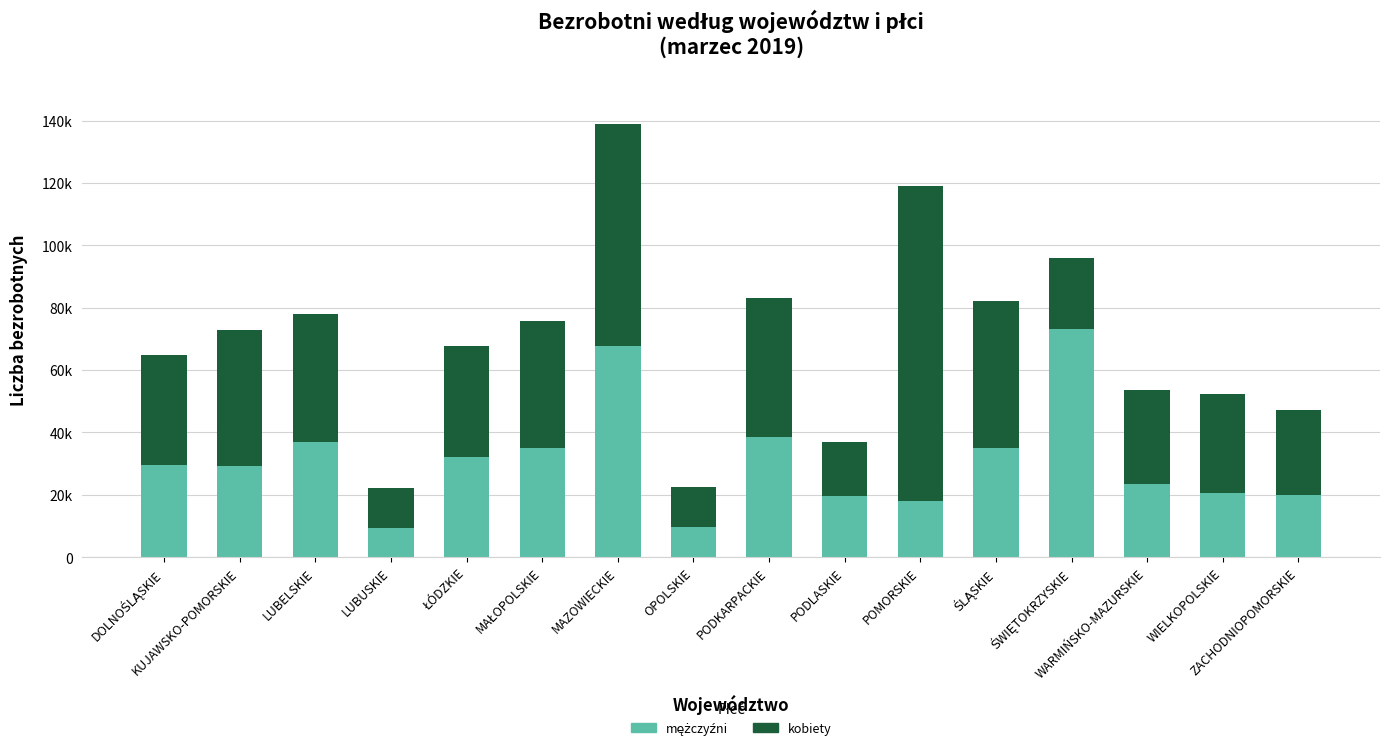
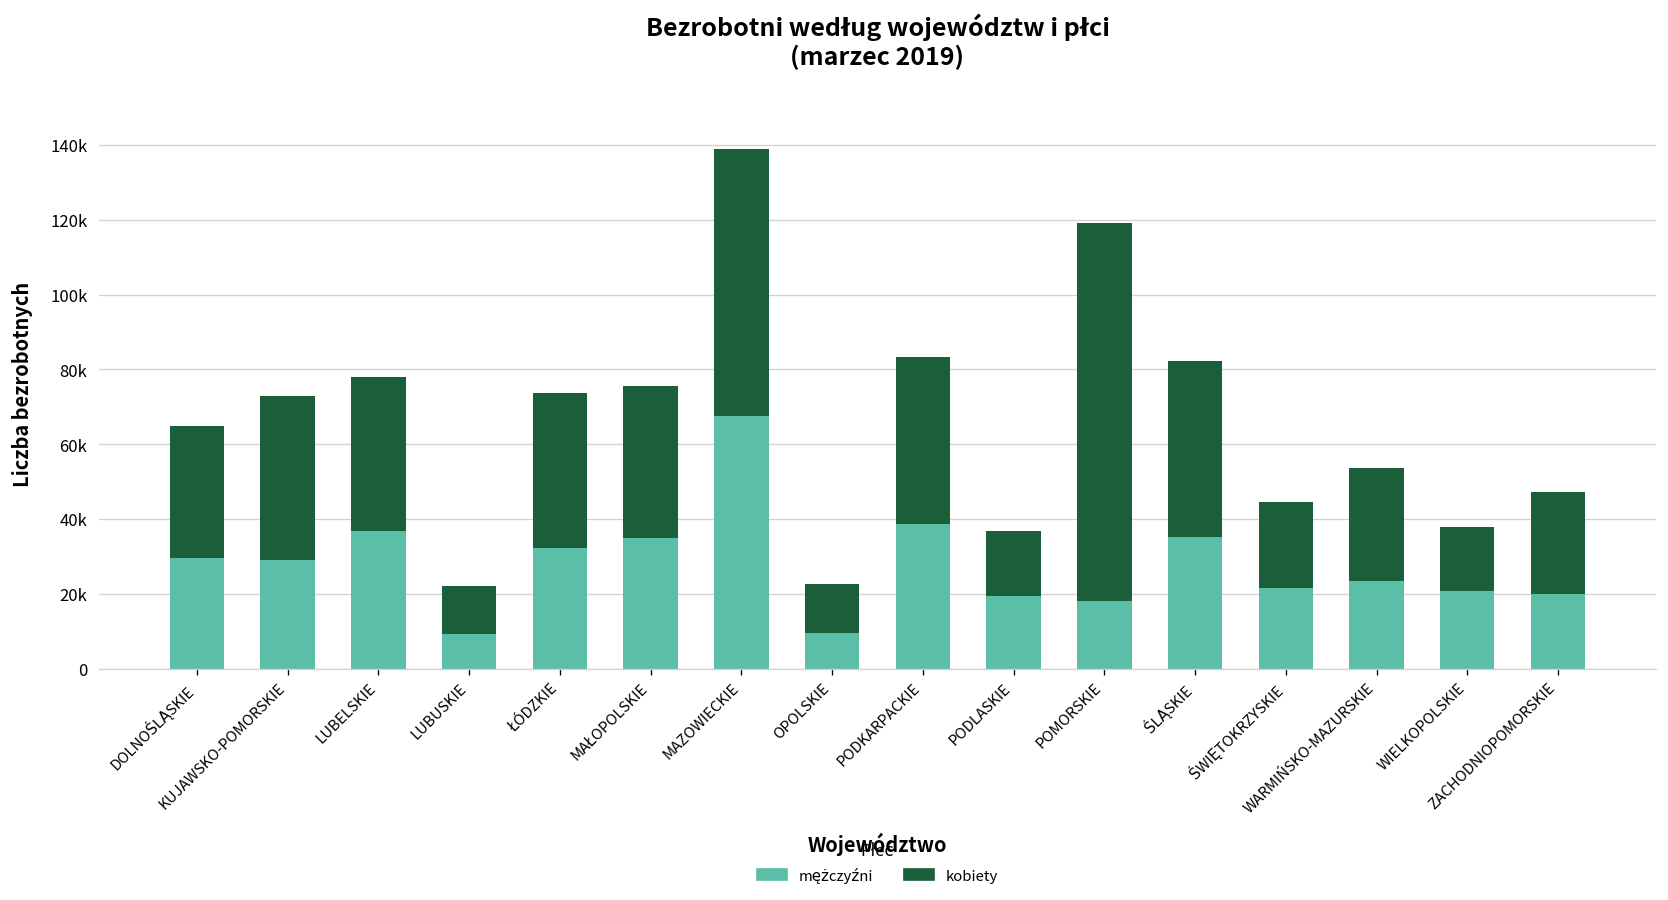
  {
    "mężczyźni": {
      "DOLNOŚLĄSKIE": 30000,
      "KUJAWSKO-POMORSKIE": 29000,
      "LUBELSKIE": 37000,
      "LUBUSKIE": 9000,
      "ŁÓDZKIE": 32000,
      "MAŁOPOLSKIE": 35000,
      "MAZOWIECKIE": 68000,
      "OPOLSKIE": 10000,
      "PODKARPACKIE": 39000,
      "PODLASKIE": 20000,
      "POMORSKIE": 18000,
      "ŚLĄSKIE": 35000,
-     "ŚWIĘTOKRZYSKIE": 73000,
+     "ŚWIĘTOKRZYSKIE": 22000,
      "WARMIŃSKO-MAZURSKIE": 24000,
      "WIELKOPOLSKIE": 21000,
      "ZACHODNIOPOMORSKIE": 20000
    },
    "kobiety": {
      "DOLNOŚLĄSKIE": 35000,
      "KUJAWSKO-POMORSKIE": 44000,
      "LUBELSKIE": 41000,
      "LUBUSKIE": 13000,
-     "ŁÓDZKIE": 35000,
+     "ŁÓDZKIE": 41000,
      "MAŁOPOLSKIE": 41000,
      "MAZOWIECKIE": 71000,
      "OPOLSKIE": 13000,
      "PODKARPACKIE": 45000,
      "PODLASKIE": 17000,
      "POMORSKIE": 101000,
      "ŚLĄSKIE": 47000,
      "ŚWIĘTOKRZYSKIE": 23000,
      "WARMIŃSKO-MAZURSKIE": 30000,
-     "WIELKOPOLSKIE": 32000,
+     "WIELKOPOLSKIE": 17000,
      "ZACHODNIOPOMORSKIE": 27000
    }
  }
